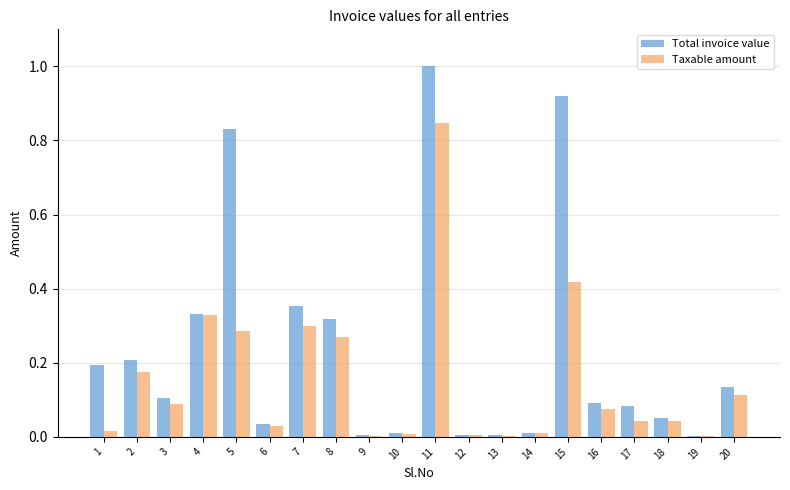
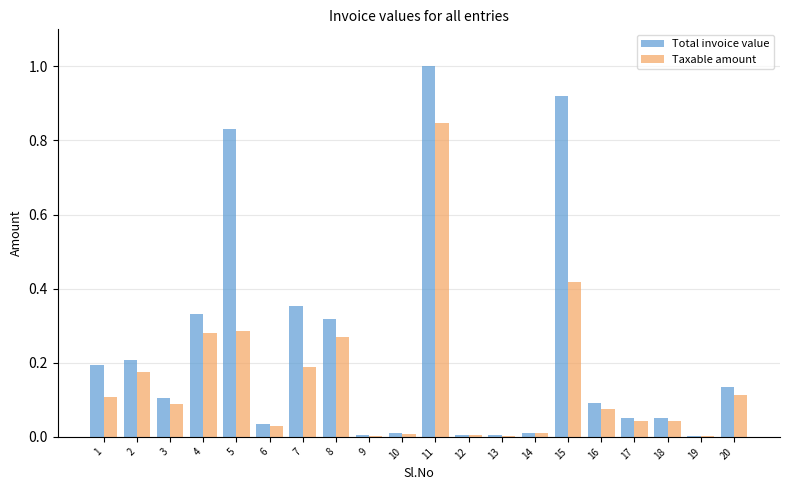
  {
    "Total invoice value": {
      "1": 0.19,
      "2": 0.21,
      "3": 0.10,
      "4": 0.33,
      "5": 0.83,
      "6": 0.03,
      "7": 0.35,
      "8": 0.32,
      "10": 0.01,
      "11": 1.00,
      "14": 0.01,
      "15": 0.92,
      "16": 0.09,
-     "17": 0.08,
+     "17": 0.05,
      "18": 0.05,
      "20": 0.13
    },
    "Taxable amount": {
-     "1": 0.02,
+     "1": 0.11,
      "2": 0.17,
      "3": 0.09,
-     "4": 0.33,
+     "4": 0.28,
      "5": 0.29,
      "6": 0.03,
-     "7": 0.30,
+     "7": 0.19,
      "8": 0.27,
      "10": 0.01,
      "11": 0.85,
      "14": 0.01,
      "15": 0.42,
      "16": 0.08,
      "17": 0.04,
      "18": 0.04,
      "20": 0.11
    }
  }
